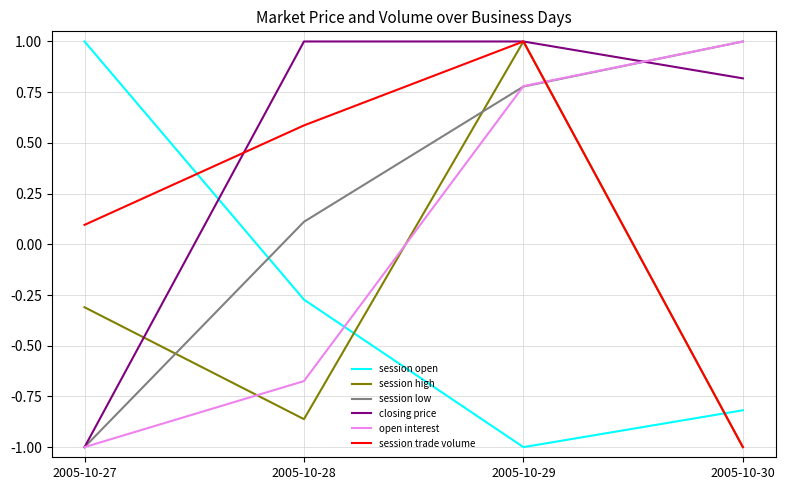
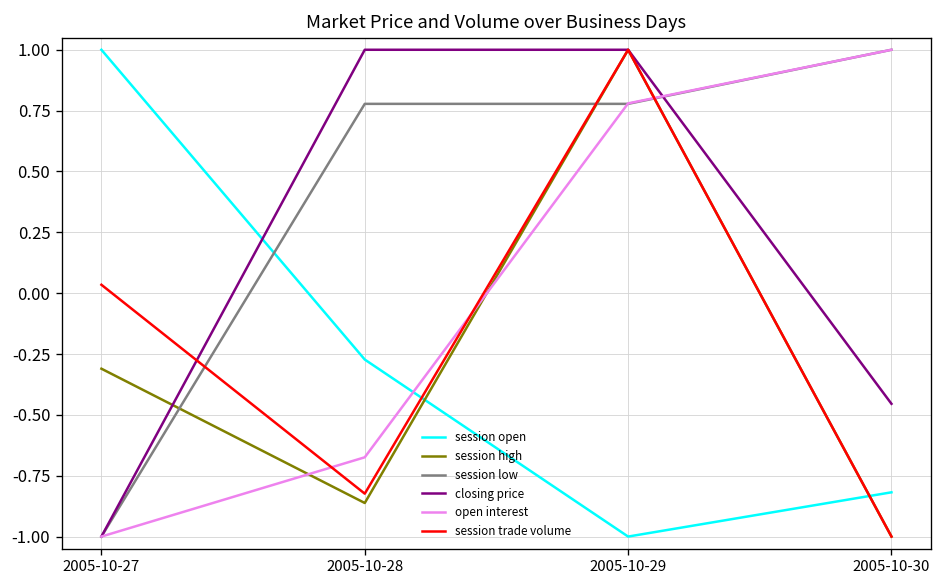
  {
    "session open": {
      "2005-10-27": 1.00,
      "2005-10-28": -0.27,
      "2005-10-29": -1.00,
      "2005-10-30": -0.82
    },
    "session high": {
      "2005-10-27": -0.31,
      "2005-10-28": -0.86
    },
    "session low": {
-     "2005-10-28": 0.11
+     "2005-10-28": 0.78
    },
    "closing price": {
      "2005-10-28": 1.00,
-     "2005-10-30": 0.82
+     "2005-10-30": -0.45
    },
    "open interest": {
      "2005-10-28": -0.67
    },
    "session trade volume": {
-     "2005-10-27": 0.10,
-     "2005-10-28": 0.59
+     "2005-10-27": 0.03,
+     "2005-10-28": -0.82
    }
  }
